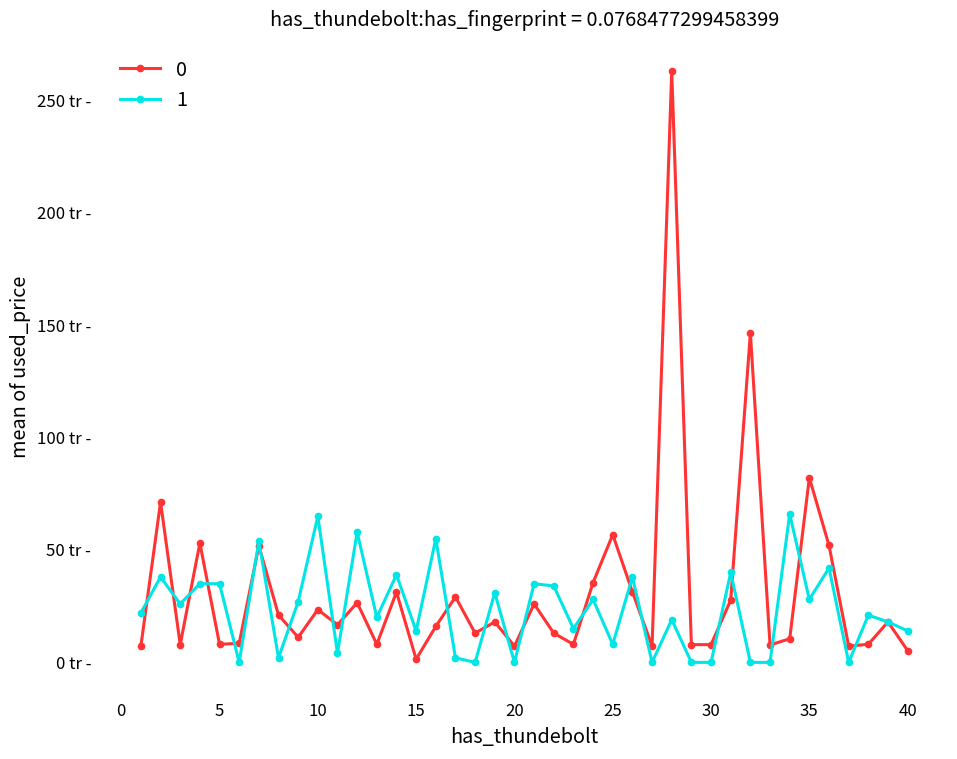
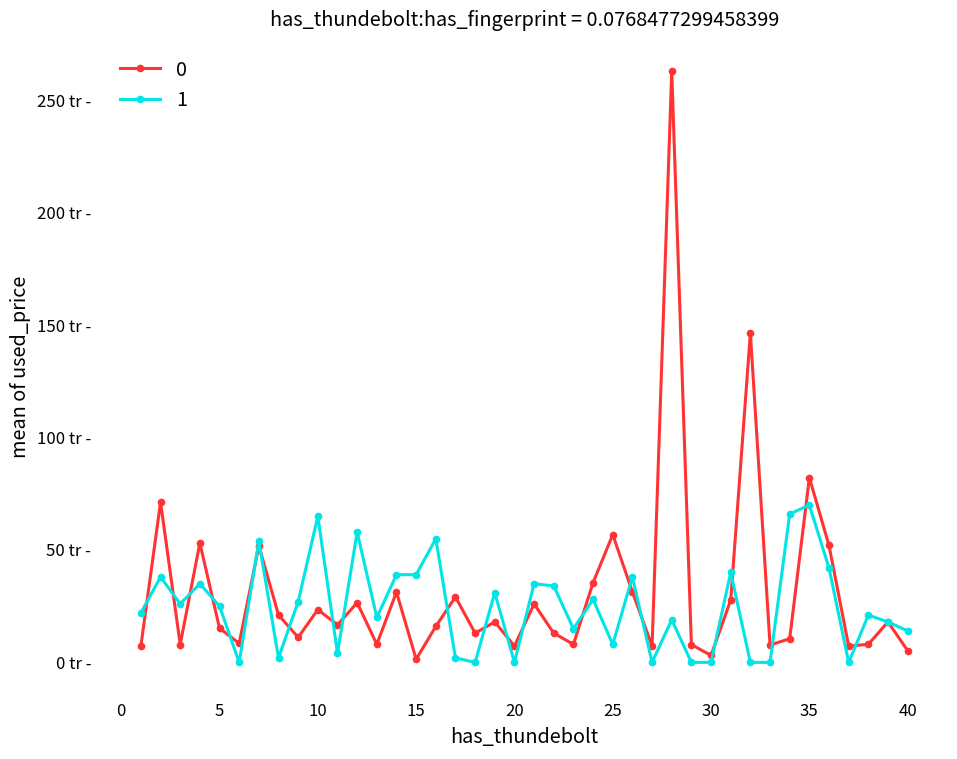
  {
    "0": {
-     "5": "8 tr -",
+     "5": "15 tr -",
      "10": "23 tr -",
      "15": "1 tr -",
      "20": "7 tr -",
      "25": "57 tr -",
-     "30": "8 tr -",
+     "30": "3 tr -",
      "35": "82 tr -",
      "40": "5 tr -"
    },
    "1": {
-     "5": "35 tr -",
+     "5": "25 tr -",
      "10": "65 tr -",
-     "15": "14 tr -",
+     "15": "39 tr -",
      "20": "0 tr -",
      "25": "8 tr -",
      "30": "0 tr -",
-     "35": "28 tr -",
+     "35": "70 tr -",
      "40": "14 tr -"
    }
  }
